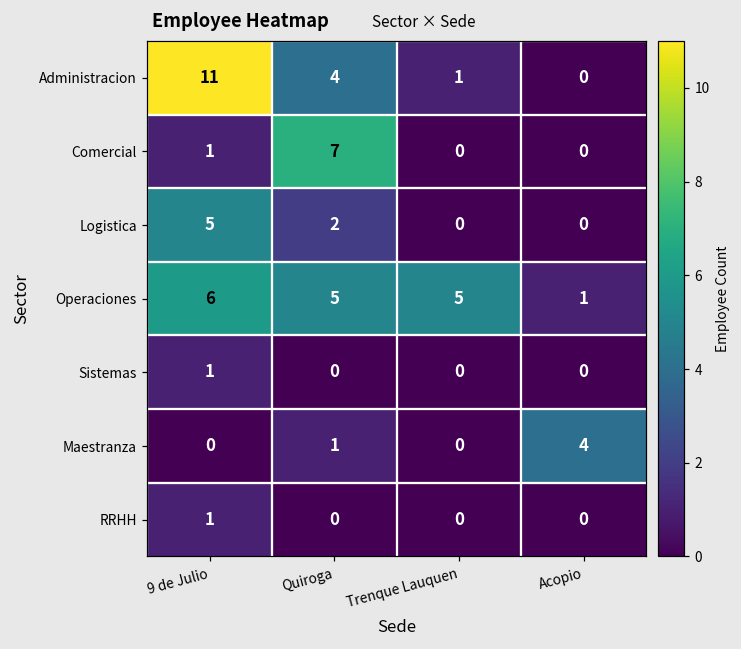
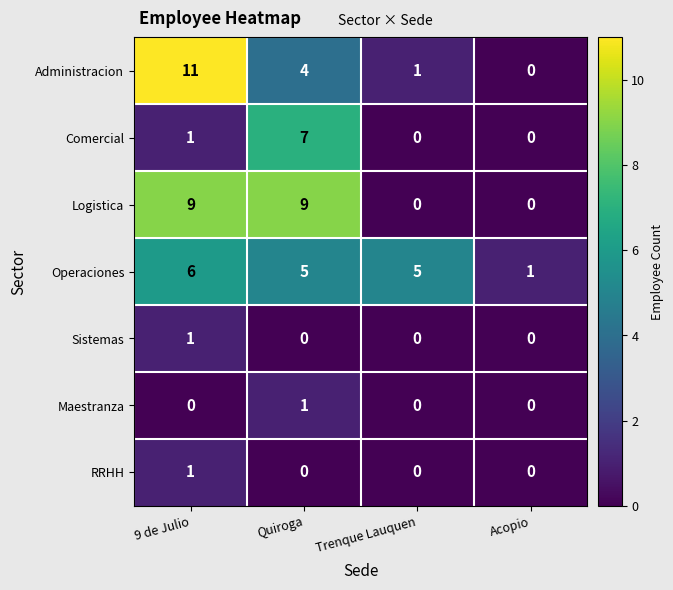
  {
    "Administracion": {
      "9 de Julio": 11,
      "Quiroga": 4,
      "Trenque Lauquen": 1,
      "Acopio": 0
    },
    "Comercial": {
      "9 de Julio": 1,
      "Quiroga": 7,
      "Trenque Lauquen": 0,
      "Acopio": 0
    },
    "Logistica": {
-     "9 de Julio": 5,
-     "Quiroga": 2,
+     "9 de Julio": 9,
+     "Quiroga": 9,
      "Trenque Lauquen": 0,
      "Acopio": 0
    },
    "Operaciones": {
      "9 de Julio": 6,
      "Quiroga": 5,
      "Trenque Lauquen": 5,
      "Acopio": 1
    },
    "Sistemas": {
      "9 de Julio": 1,
      "Quiroga": 0,
      "Trenque Lauquen": 0,
      "Acopio": 0
    },
    "Maestranza": {
      "9 de Julio": 0,
      "Quiroga": 1,
      "Trenque Lauquen": 0,
-     "Acopio": 4
+     "Acopio": 0
    },
    "RRHH": {
      "9 de Julio": 1,
      "Quiroga": 0,
      "Trenque Lauquen": 0,
      "Acopio": 0
    }
  }
